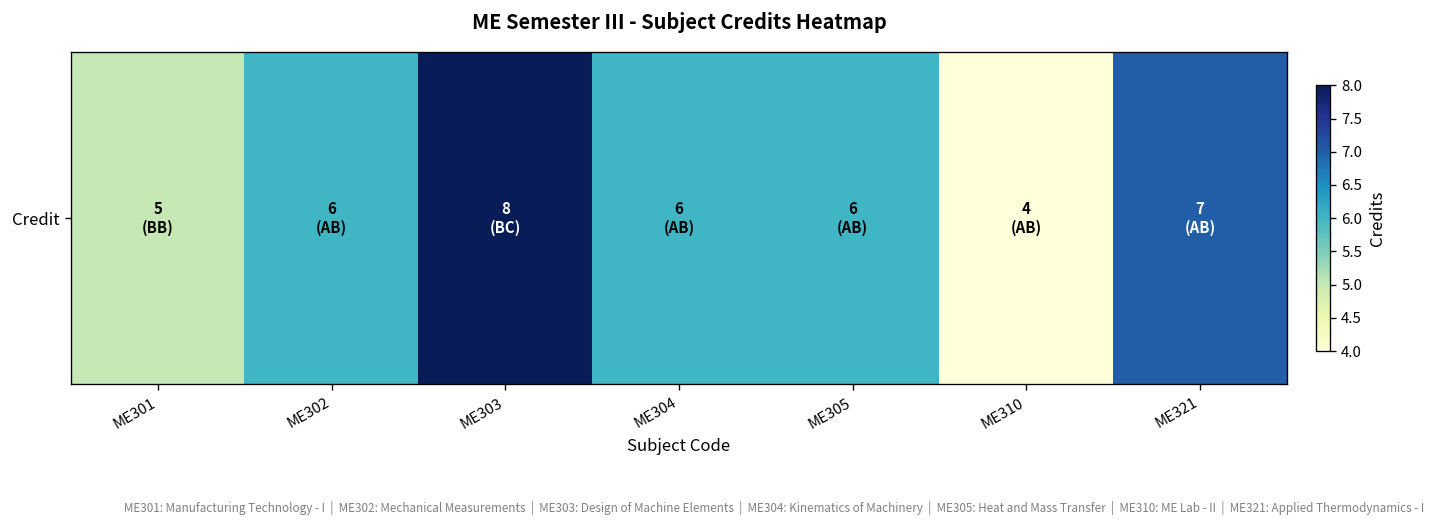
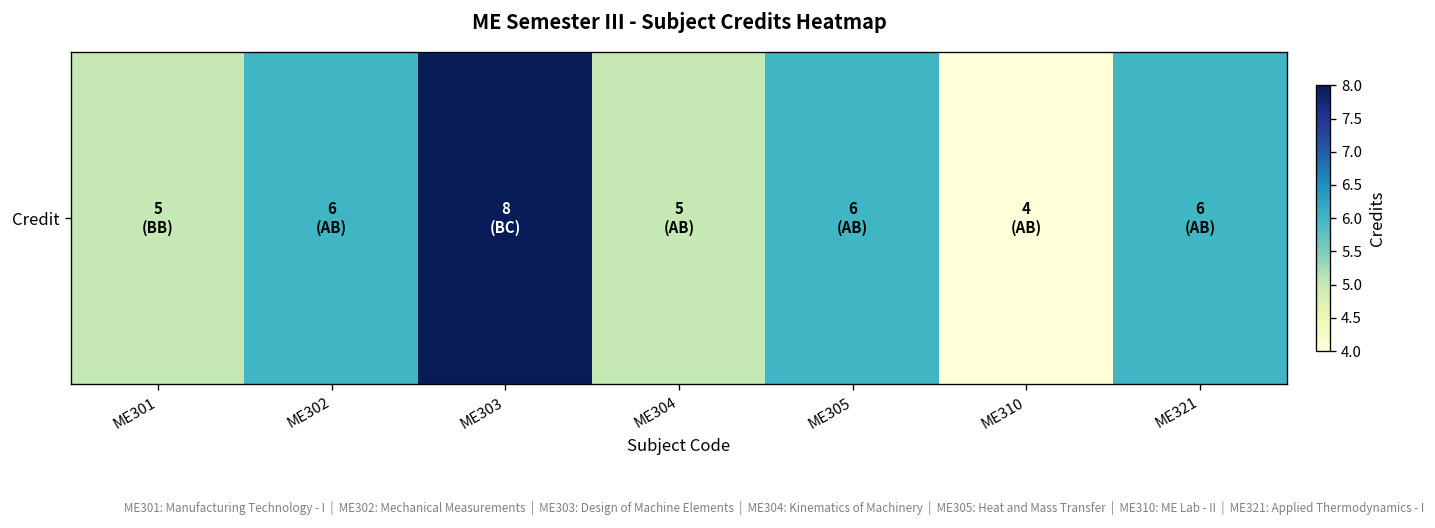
  {
    "Credit": {
      "ME301": 5,
      "ME302": 6,
      "ME303": 8,
-     "ME304": 6,
+     "ME304": 5,
      "ME305": 6,
      "ME310": 4,
-     "ME321": 7
+     "ME321": 6
    }
  }
